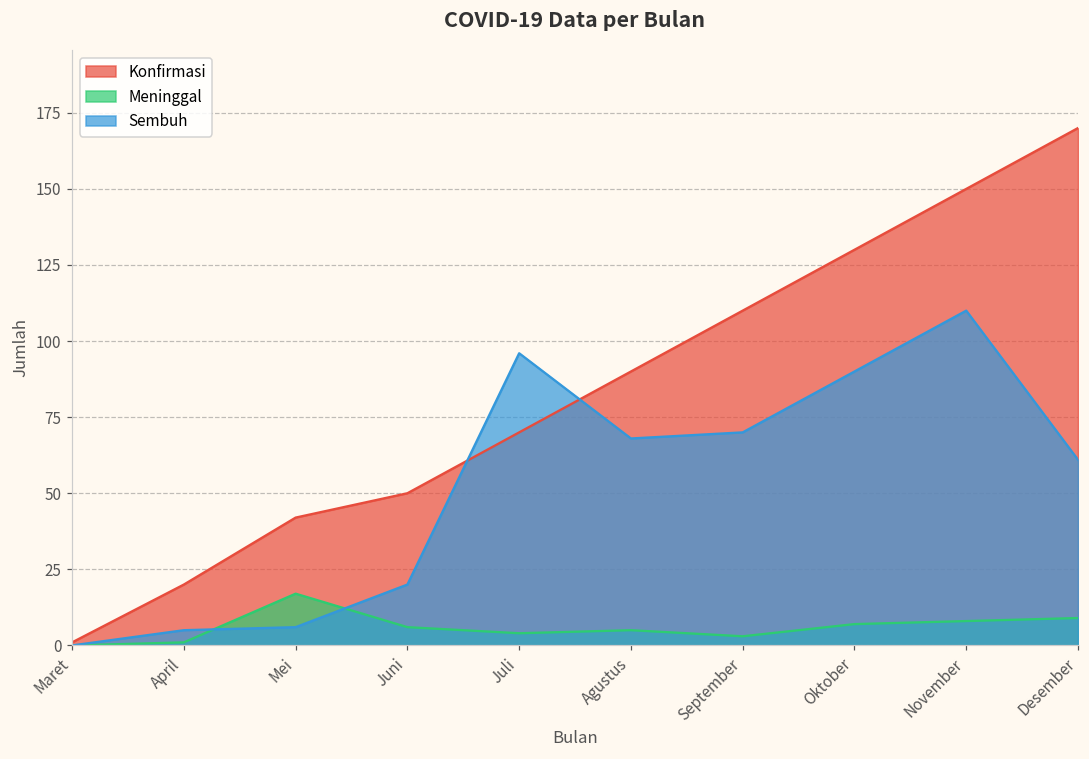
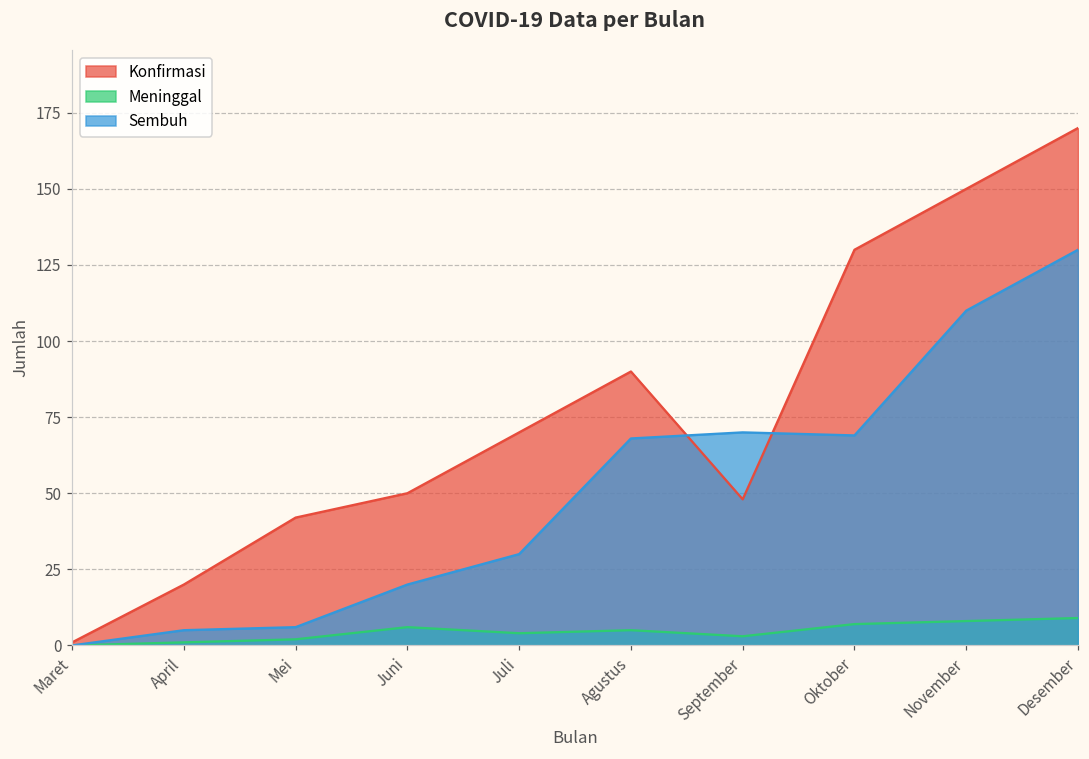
  {
    "Konfirmasi": {
      "Maret": 1,
      "April": 20,
      "Mei": 42,
      "Juni": 50,
      "Juli": 70,
      "Agustus": 90,
-     "September": 110,
+     "September": 48,
      "Oktober": 130,
      "November": 150,
      "Desember": 170
    },
    "Meninggal": {
      "April": 1,
-     "Mei": 17,
+     "Mei": 2,
      "Juni": 6,
      "Juli": 4,
      "Agustus": 5,
      "September": 3,
      "Oktober": 7,
      "November": 8,
      "Desember": 9
    },
    "Sembuh": {
      "April": 5,
      "Mei": 6,
      "Juni": 20,
-     "Juli": 96,
+     "Juli": 30,
      "Agustus": 68,
      "September": 70,
-     "Oktober": 90,
+     "Oktober": 69,
      "November": 110,
-     "Desember": 61
+     "Desember": 130
    }
  }
